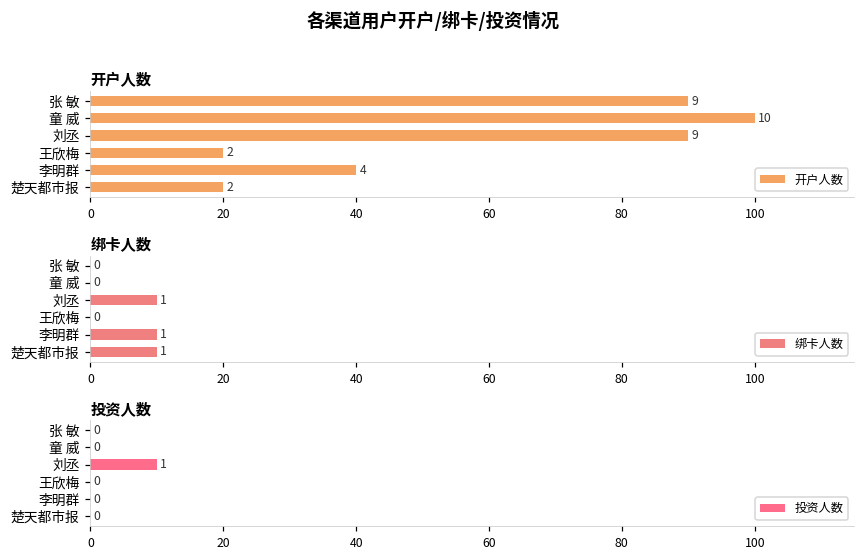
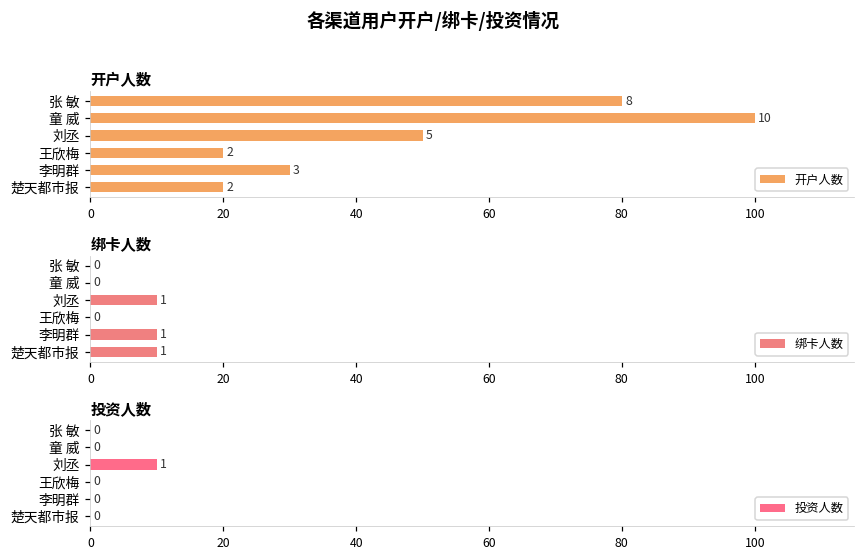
  {
    "开户人数": {
-     "张 敏": 9,
-     "刘丞": 9,
-     "李明群": 4
+     "张 敏": 8,
+     "刘丞": 5,
+     "李明群": 3
    },
    "绑卡人数": {
      "张 敏": 0,
      "童 威": 0,
      "王欣梅": 0
    },
    "投资人数": {
      "张 敏": 0,
      "童 威": 0,
      "王欣梅": 0,
      "李明群": 0,
      "楚天都市报": 0
    }
  }
